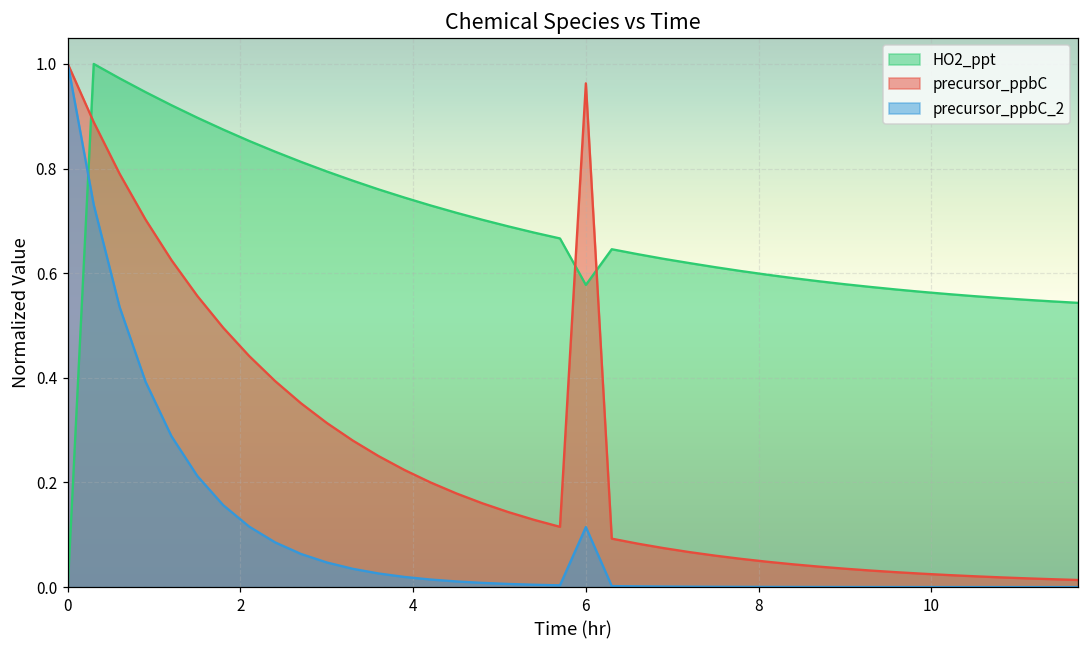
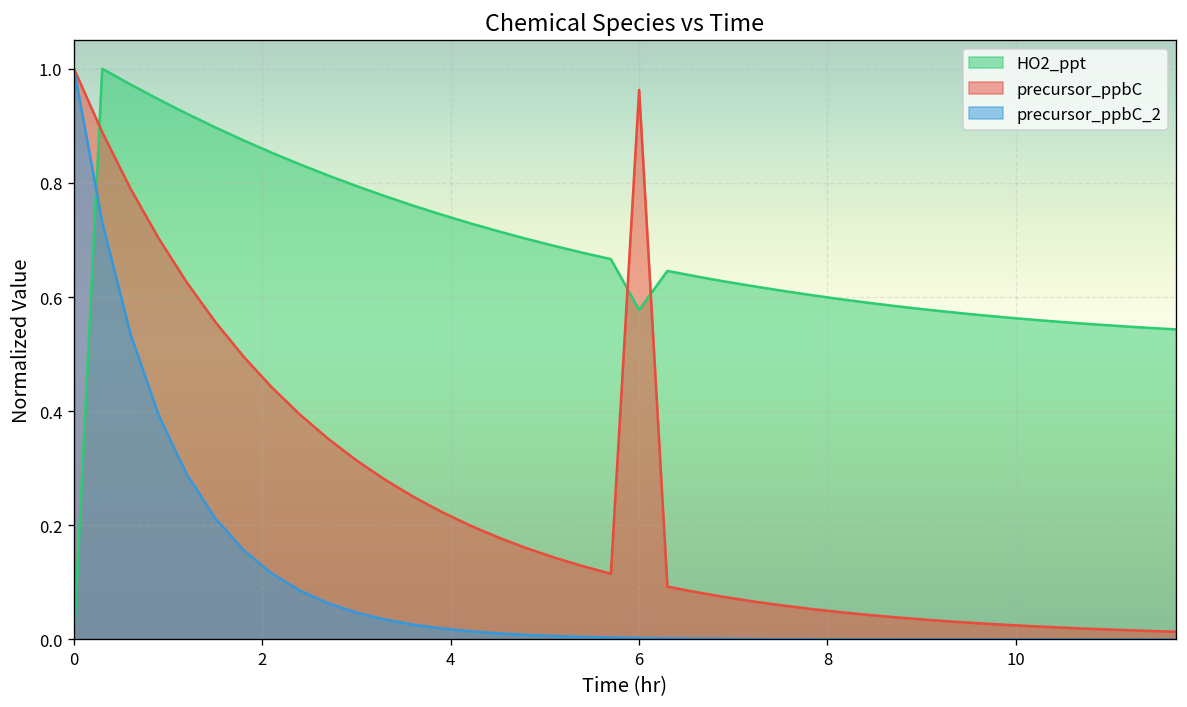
  {
    "HO2_ppt": {
      "0": 0.00,
      "6": 0.58
    },
    "precursor_ppbC": {
      "6": 0.96
    },
    "precursor_ppbC_2": {
-     "6": 0.11
+     "6": 0.00
    }
  }
